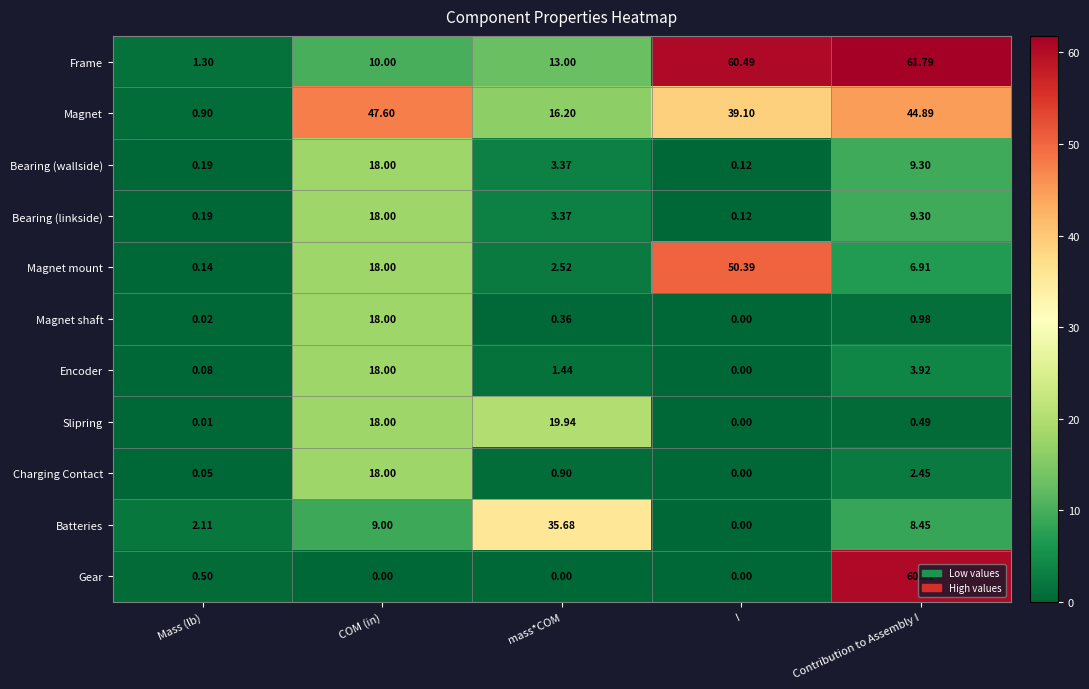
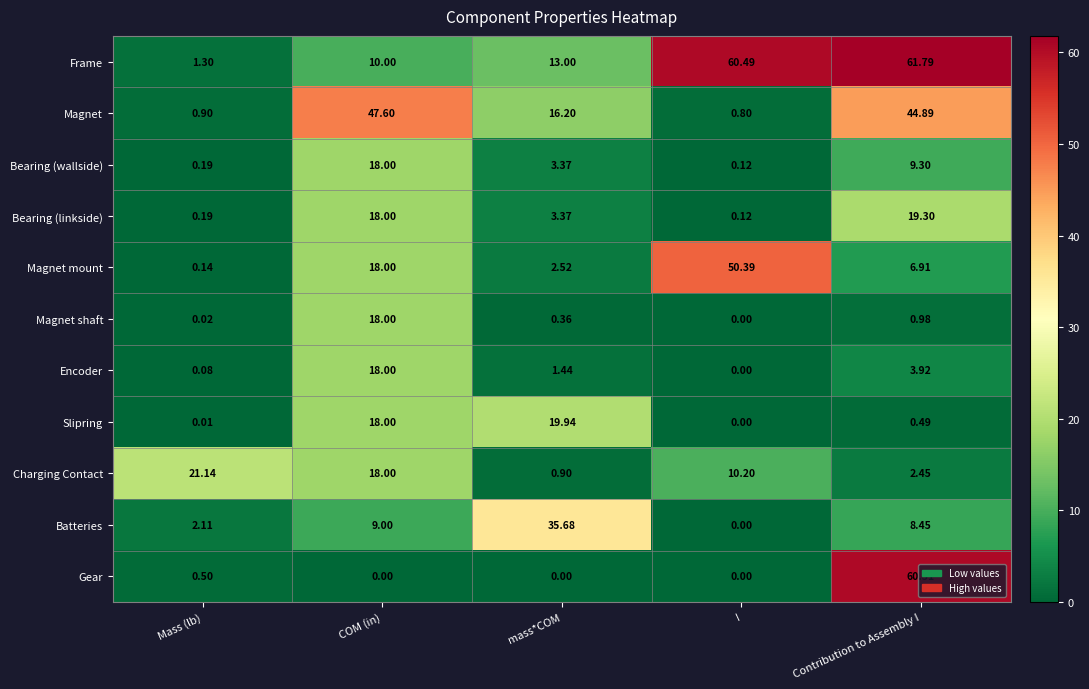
  {
    "Frame": {
      "Mass (lb)": 1.30,
      "COM (in)": 10.00,
      "mass*COM": 13.00,
      "I": 60.49,
      "Contribution to Assembly I": 61.79
    },
    "Magnet": {
      "Mass (lb)": 0.90,
      "COM (in)": 47.60,
      "mass*COM": 16.20,
-     "I": 39.10,
+     "I": 0.80,
      "Contribution to Assembly I": 44.89
    },
    "Bearing (wallside)": {
      "Mass (lb)": 0.19,
      "COM (in)": 18.00,
      "mass*COM": 3.37,
      "I": 0.12,
      "Contribution to Assembly I": 9.30
    },
    "Bearing (linkside)": {
      "Mass (lb)": 0.19,
      "COM (in)": 18.00,
      "mass*COM": 3.37,
      "I": 0.12,
-     "Contribution to Assembly I": 9.30
+     "Contribution to Assembly I": 19.30
    },
    "Magnet mount": {
      "Mass (lb)": 0.14,
      "COM (in)": 18.00,
      "mass*COM": 2.52,
      "I": 50.39,
      "Contribution to Assembly I": 6.91
    },
    "Magnet shaft": {
      "Mass (lb)": 0.02,
      "COM (in)": 18.00,
      "mass*COM": 0.36,
      "I": 0.00,
      "Contribution to Assembly I": 0.98
    },
    "Encoder": {
      "Mass (lb)": 0.08,
      "COM (in)": 18.00,
      "mass*COM": 1.44,
      "I": 0.00,
      "Contribution to Assembly I": 3.92
    },
    "Slipring": {
      "Mass (lb)": 0.01,
      "COM (in)": 18.00,
      "mass*COM": 19.94,
      "I": 0.00,
      "Contribution to Assembly I": 0.49
    },
    "Charging Contact": {
-     "Mass (lb)": 0.05,
+     "Mass (lb)": 21.14,
      "COM (in)": 18.00,
      "mass*COM": 0.90,
-     "I": 0.00,
+     "I": 10.20,
      "Contribution to Assembly I": 2.45
    },
    "Batteries": {
      "Mass (lb)": 2.11,
      "COM (in)": 9.00,
      "mass*COM": 35.68,
      "I": 0.00,
      "Contribution to Assembly I": 8.45
    },
    "Gear": {
      "Mass (lb)": 0.50,
      "COM (in)": 0.00,
      "mass*COM": 0.00,
      "I": 0.00
    }
  }
